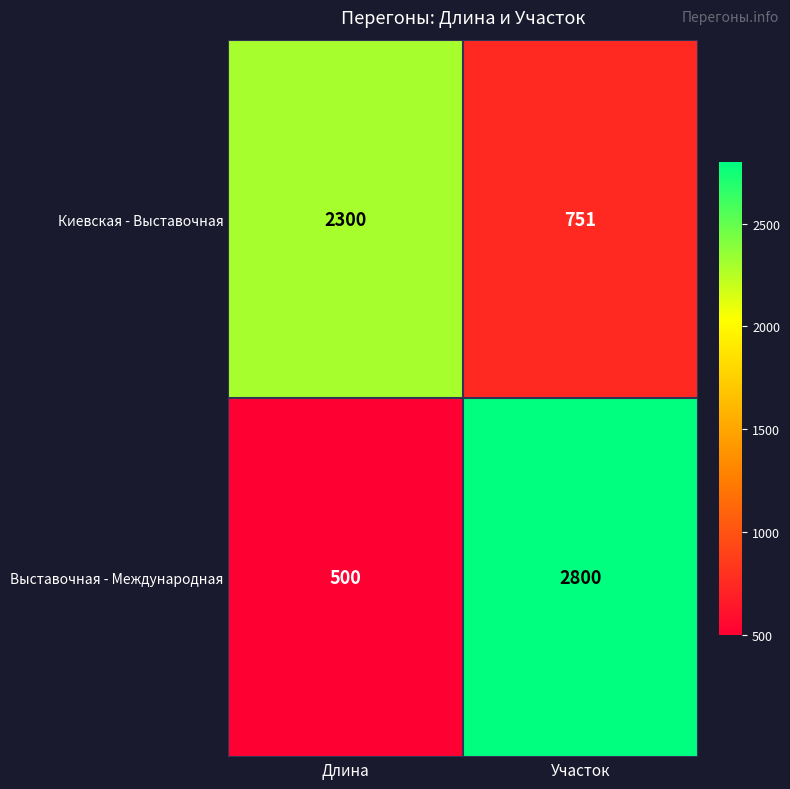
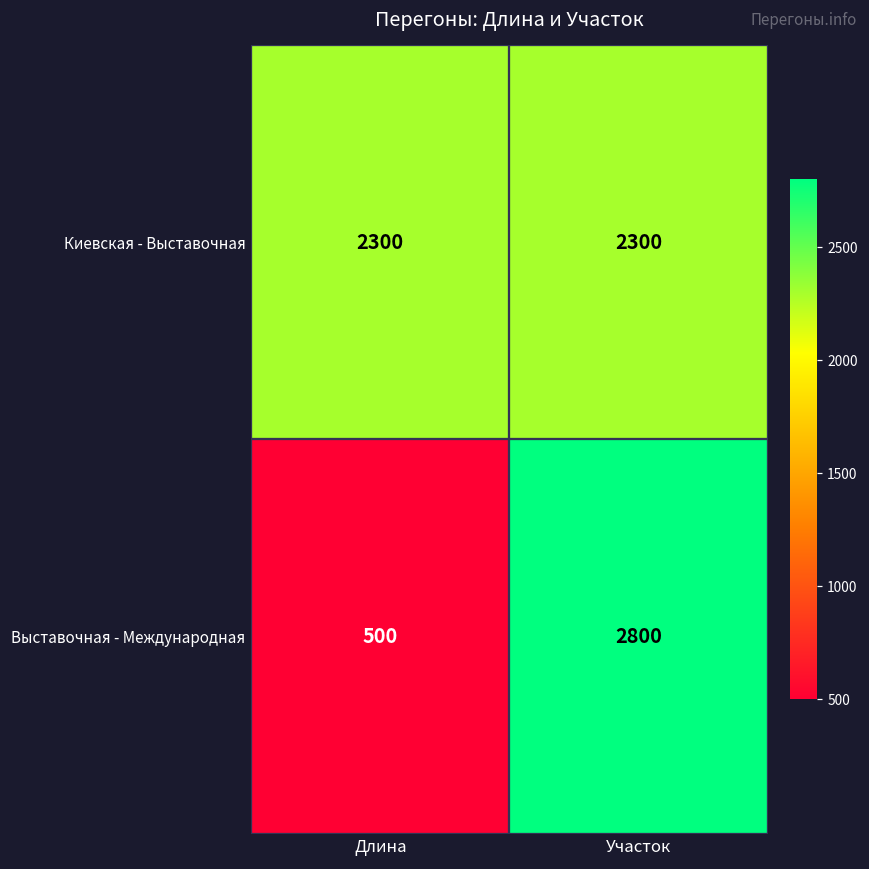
  {
    "Киевская - Выставочная": {
      "Длина": 2300,
-     "Участок": 751
+     "Участок": 2300
    },
    "Выставочная - Международная": {
      "Длина": 500,
      "Участок": 2800
    }
  }
